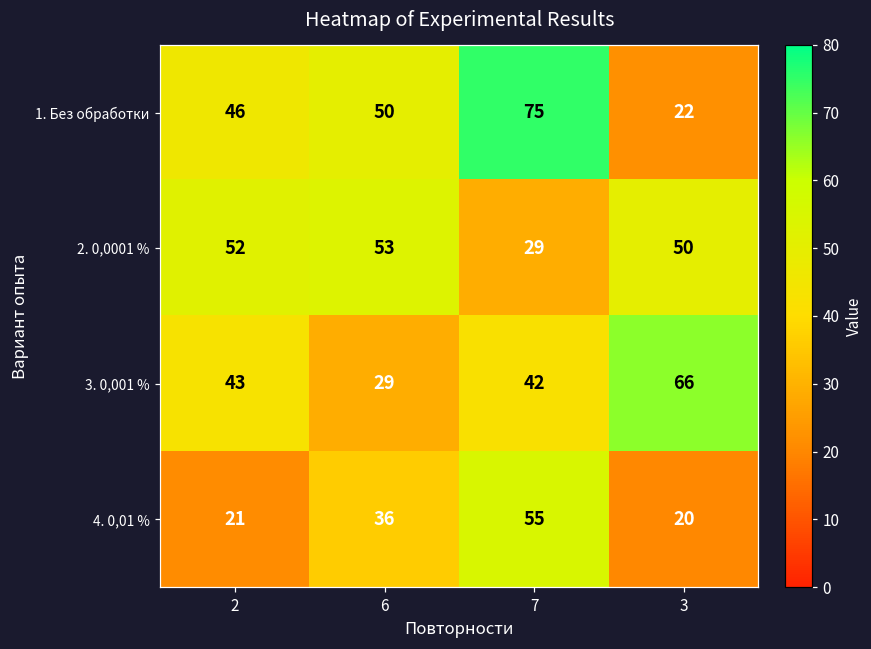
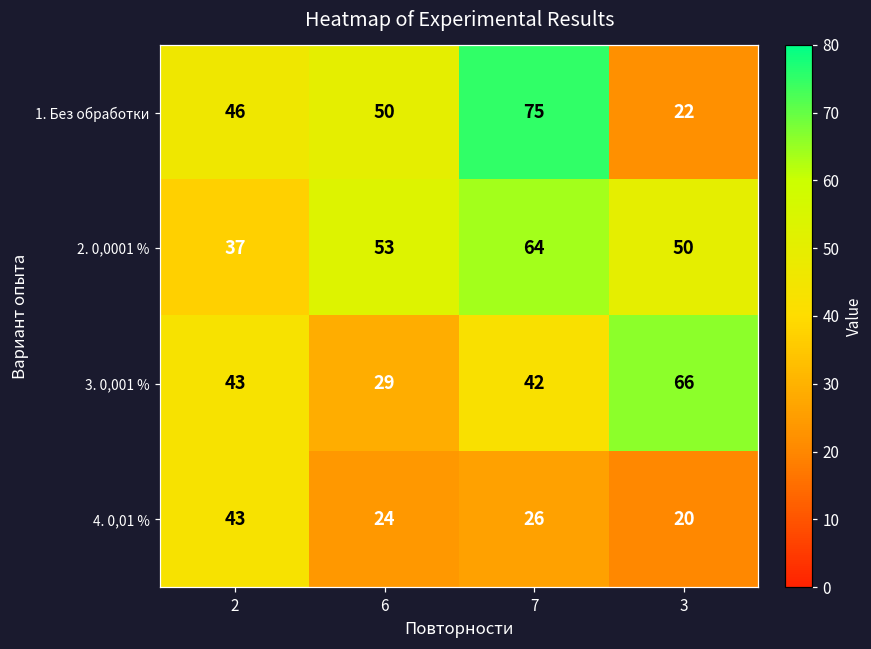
  {
    "1. Без обработки": {
      "2": 46,
      "6": 50,
      "7": 75,
      "3": 22
    },
    "2. 0,0001 %": {
-     "2": 52,
+     "2": 37,
      "6": 53,
-     "7": 29,
+     "7": 64,
      "3": 50
    },
    "3. 0,001 %": {
      "2": 43,
      "6": 29,
      "7": 42,
      "3": 66
    },
    "4. 0,01 %": {
-     "2": 21,
-     "6": 36,
-     "7": 55,
+     "2": 43,
+     "6": 24,
+     "7": 26,
      "3": 20
    }
  }
